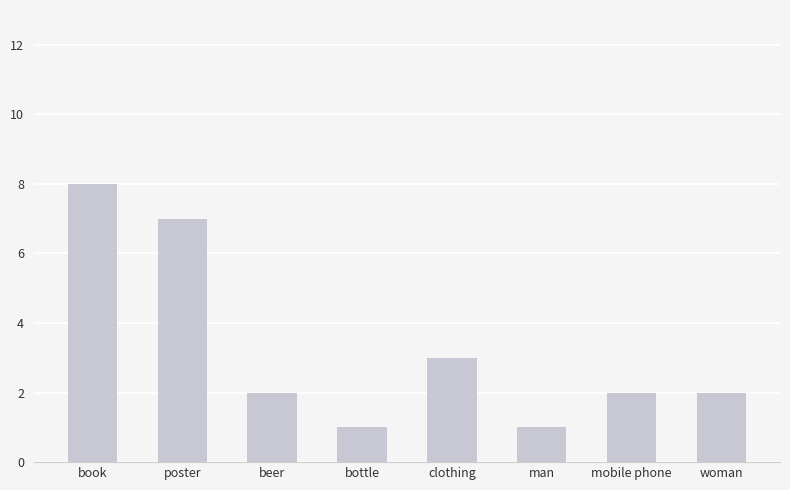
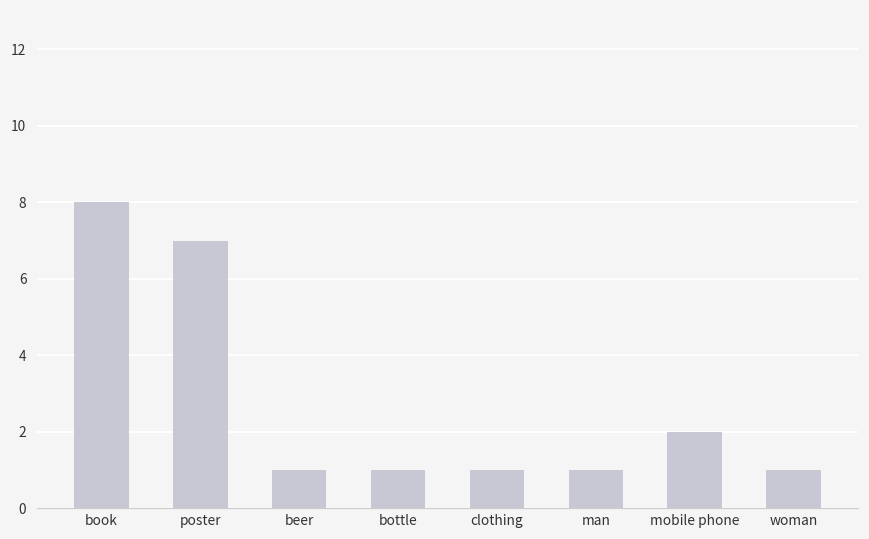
  {
    "book": 8,
    "poster": 7,
-   "beer": 2,
+   "beer": 1,
    "bottle": 1,
-   "clothing": 3,
+   "clothing": 1,
    "man": 1,
    "mobile phone": 2,
-   "woman": 2
+   "woman": 1
  }
